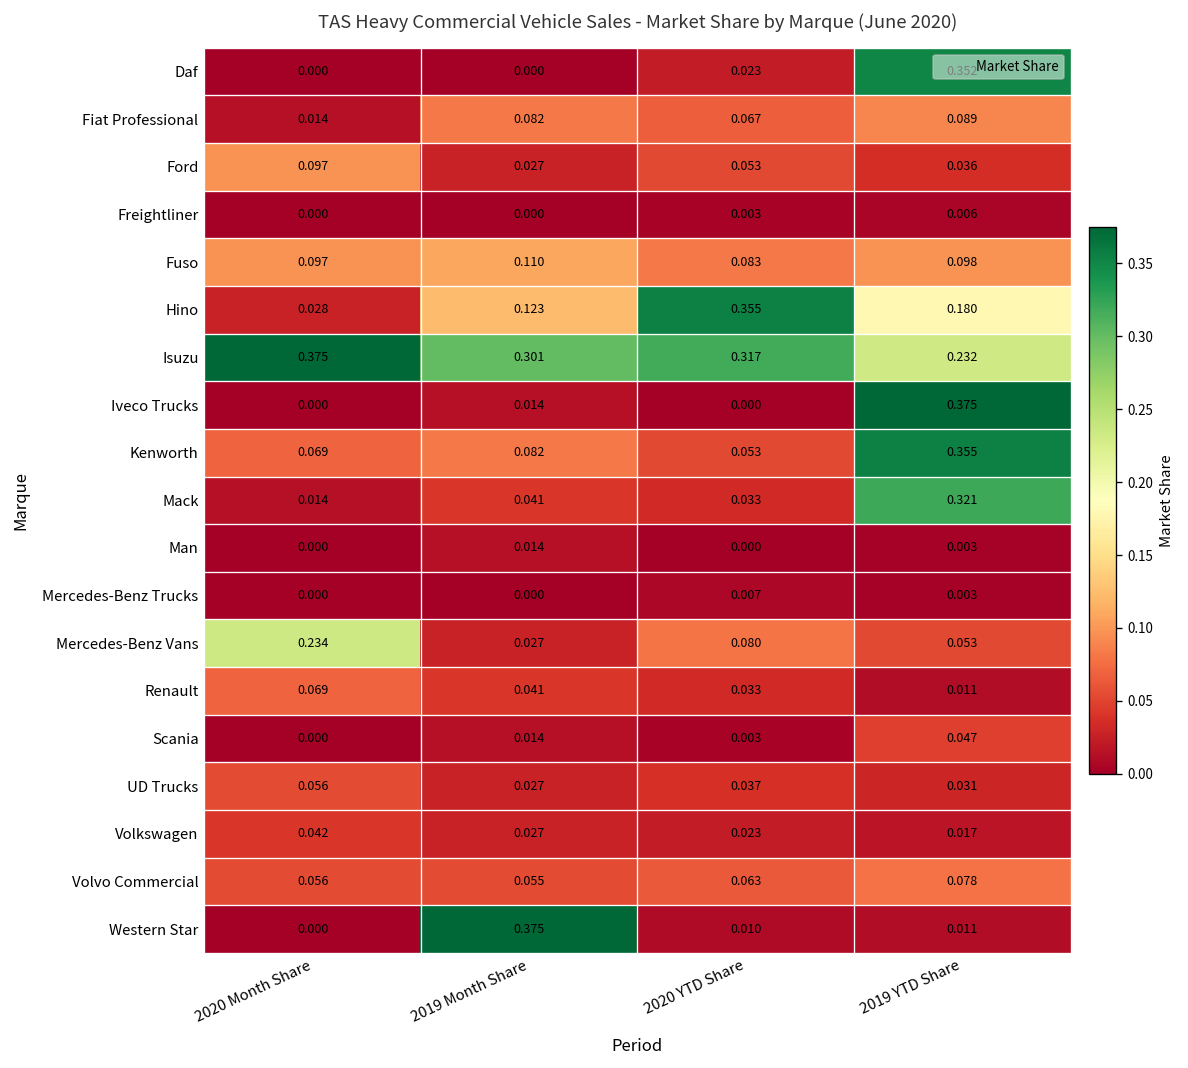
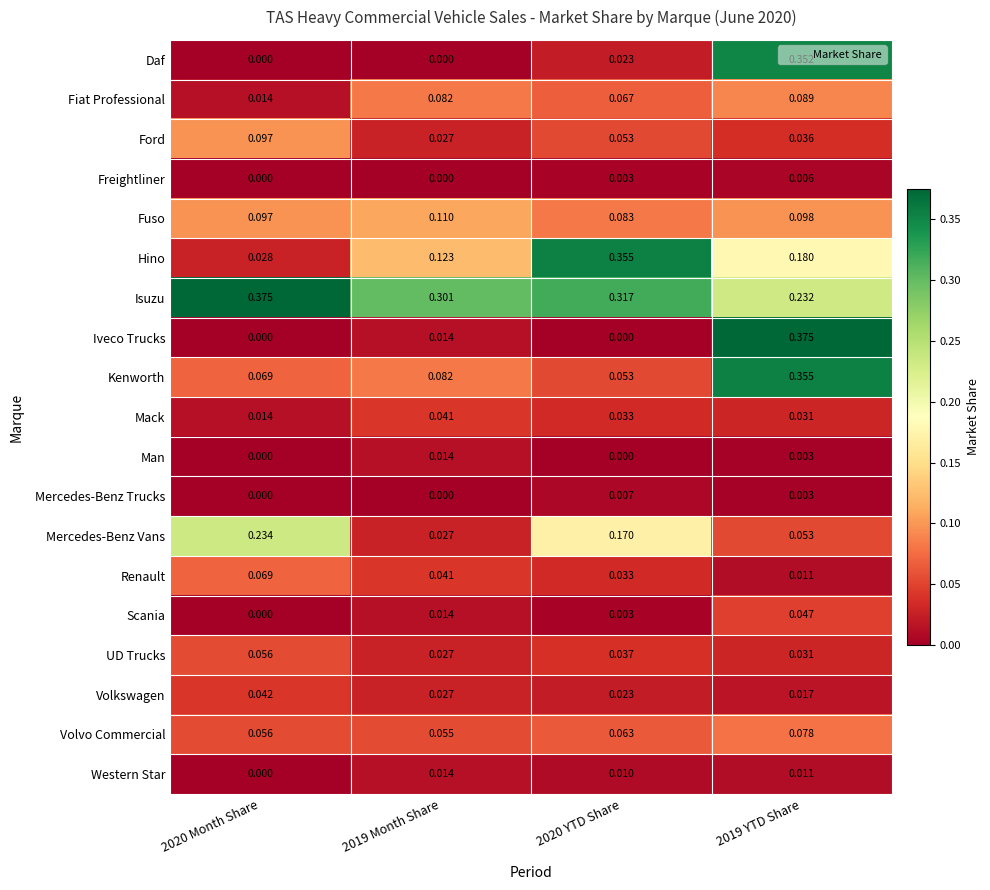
  {
    "Daf": {
      "2020 Month Share": 0.000,
      "2019 Month Share": 0.000,
      "2020 YTD Share": 0.023
    },
    "Fiat Professional": {
      "2020 Month Share": 0.014,
      "2019 Month Share": 0.082,
      "2020 YTD Share": 0.067,
      "2019 YTD Share": 0.089
    },
    "Ford": {
      "2020 Month Share": 0.097,
      "2019 Month Share": 0.027,
      "2020 YTD Share": 0.053,
      "2019 YTD Share": 0.036
    },
    "Freightliner": {
      "2020 Month Share": 0.000,
      "2019 Month Share": 0.000,
      "2020 YTD Share": 0.003,
      "2019 YTD Share": 0.006
    },
    "Fuso": {
      "2020 Month Share": 0.097,
      "2019 Month Share": 0.110,
      "2020 YTD Share": 0.083,
      "2019 YTD Share": 0.098
    },
    "Hino": {
      "2020 Month Share": 0.028,
      "2019 Month Share": 0.123,
      "2020 YTD Share": 0.355,
      "2019 YTD Share": 0.180
    },
    "Isuzu": {
      "2020 Month Share": 0.375,
      "2019 Month Share": 0.301,
      "2020 YTD Share": 0.317,
      "2019 YTD Share": 0.232
    },
    "Iveco Trucks": {
      "2020 Month Share": 0.000,
      "2019 Month Share": 0.014,
      "2020 YTD Share": 0.000,
      "2019 YTD Share": 0.375
    },
    "Kenworth": {
      "2020 Month Share": 0.069,
      "2019 Month Share": 0.082,
      "2020 YTD Share": 0.053,
      "2019 YTD Share": 0.355
    },
    "Mack": {
      "2020 Month Share": 0.014,
      "2019 Month Share": 0.041,
      "2020 YTD Share": 0.033,
-     "2019 YTD Share": 0.321
+     "2019 YTD Share": 0.031
    },
    "Man": {
      "2020 Month Share": 0.000,
      "2019 Month Share": 0.014,
      "2020 YTD Share": 0.000,
      "2019 YTD Share": 0.003
    },
    "Mercedes-Benz Trucks": {
      "2020 Month Share": 0.000,
      "2019 Month Share": 0.000,
      "2020 YTD Share": 0.007,
      "2019 YTD Share": 0.003
    },
    "Mercedes-Benz Vans": {
      "2020 Month Share": 0.234,
      "2019 Month Share": 0.027,
-     "2020 YTD Share": 0.080,
+     "2020 YTD Share": 0.170,
      "2019 YTD Share": 0.053
    },
    "Renault": {
      "2020 Month Share": 0.069,
      "2019 Month Share": 0.041,
      "2020 YTD Share": 0.033,
      "2019 YTD Share": 0.011
    },
    "Scania": {
      "2020 Month Share": 0.000,
      "2019 Month Share": 0.014,
      "2020 YTD Share": 0.003,
      "2019 YTD Share": 0.047
    },
    "UD Trucks": {
      "2020 Month Share": 0.056,
      "2019 Month Share": 0.027,
      "2020 YTD Share": 0.037,
      "2019 YTD Share": 0.031
    },
    "Volkswagen": {
      "2020 Month Share": 0.042,
      "2019 Month Share": 0.027,
      "2020 YTD Share": 0.023,
      "2019 YTD Share": 0.017
    },
    "Volvo Commercial": {
      "2020 Month Share": 0.056,
      "2019 Month Share": 0.055,
      "2020 YTD Share": 0.063,
      "2019 YTD Share": 0.078
    },
    "Western Star": {
      "2020 Month Share": 0.000,
-     "2019 Month Share": 0.375,
+     "2019 Month Share": 0.014,
      "2020 YTD Share": 0.010,
      "2019 YTD Share": 0.011
    }
  }
